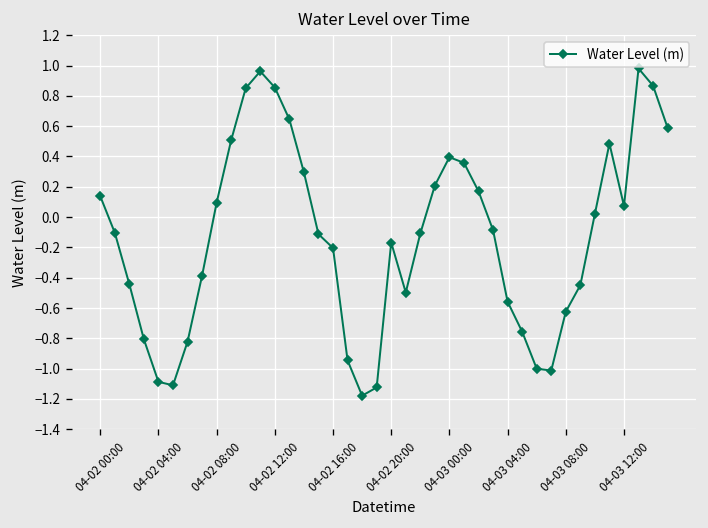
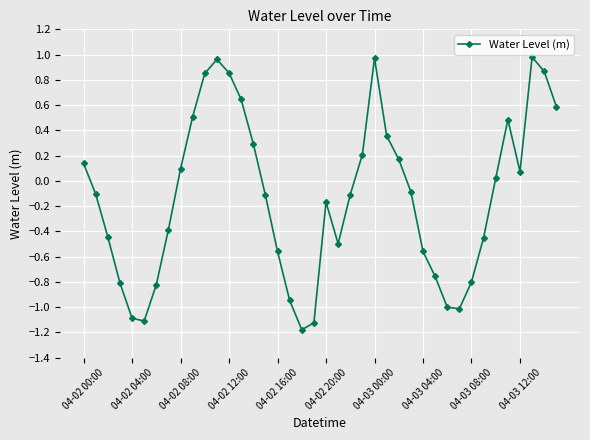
  {
    "04-02 00:00": 0.14,
    "04-02 04:00": -1.09,
    "04-02 08:00": 0.09,
    "04-02 12:00": 0.85,
-   "04-02 16:00": -0.20,
+   "04-02 16:00": -0.56,
    "04-02 20:00": -0.17,
-   "04-03 00:00": 0.39,
+   "04-03 00:00": 0.97,
    "04-03 04:00": -0.56,
-   "04-03 08:00": -0.62,
+   "04-03 08:00": -0.80,
    "04-03 12:00": 0.07
  }
